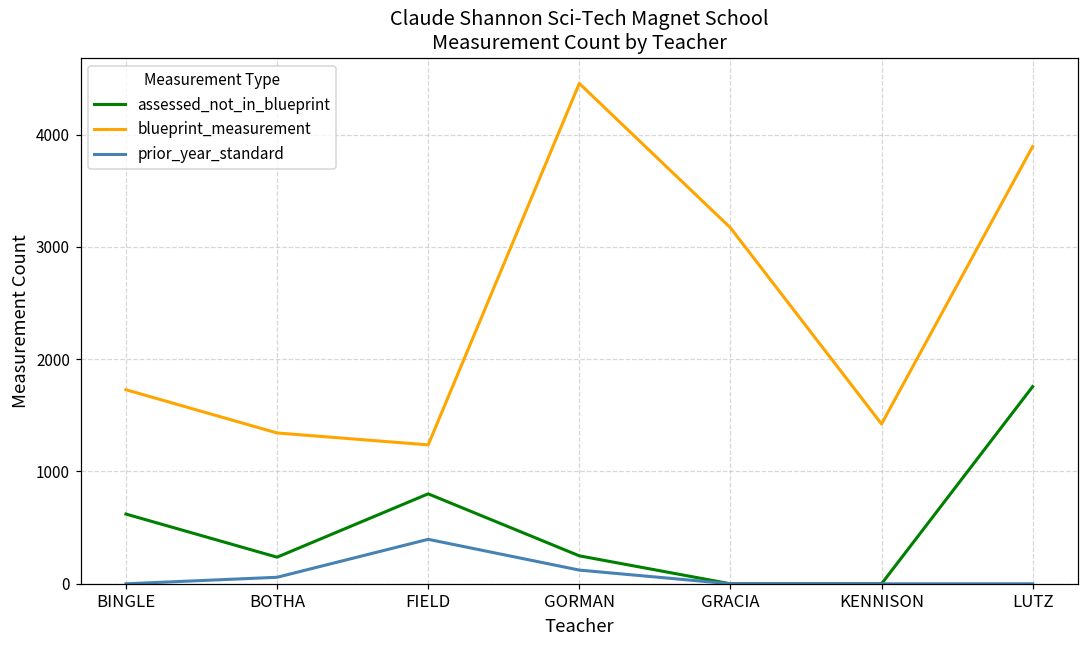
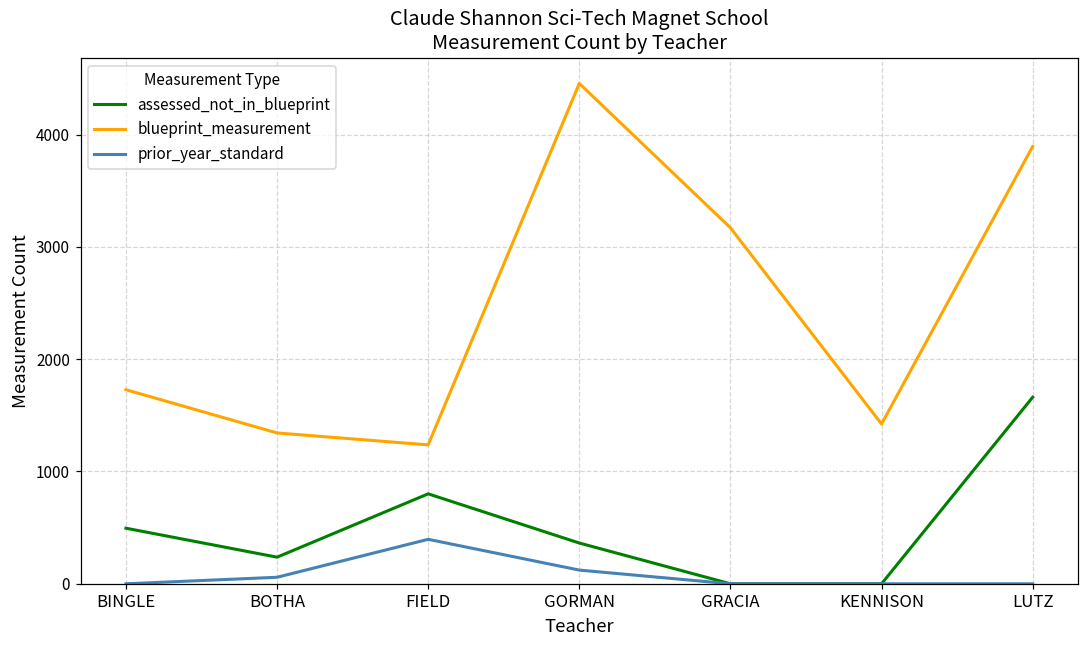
  {
    "assessed_not_in_blueprint": {
-     "BINGLE": 620,
+     "BINGLE": 500,
      "BOTHA": 240,
      "FIELD": 800,
-     "GORMAN": 250,
-     "LUTZ": 1760
+     "GORMAN": 360,
+     "LUTZ": 1660
    },
    "blueprint_measurement": {
      "BINGLE": 1730,
      "BOTHA": 1340,
      "FIELD": 1240,
      "GORMAN": 4460,
      "GRACIA": 3170,
      "KENNISON": 1420,
      "LUTZ": 3890
    },
    "prior_year_standard": {
      "BINGLE": 0,
      "BOTHA": 60,
      "FIELD": 400,
      "GORMAN": 120,
      "LUTZ": 0
    }
  }
